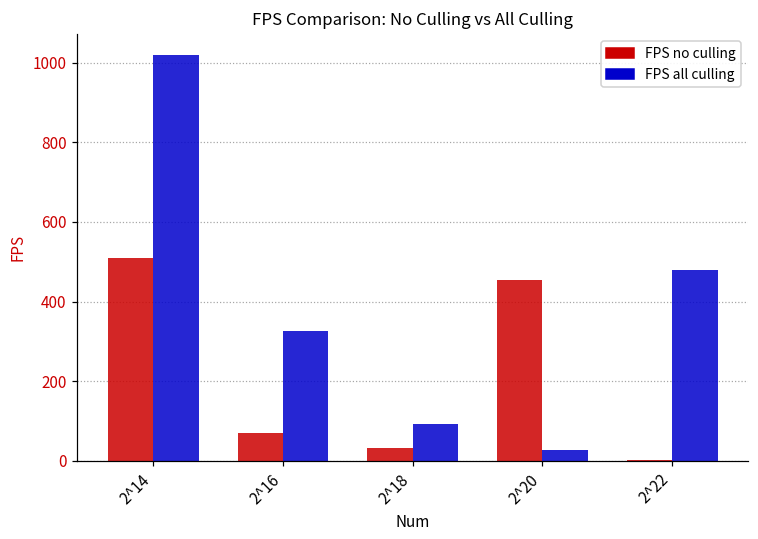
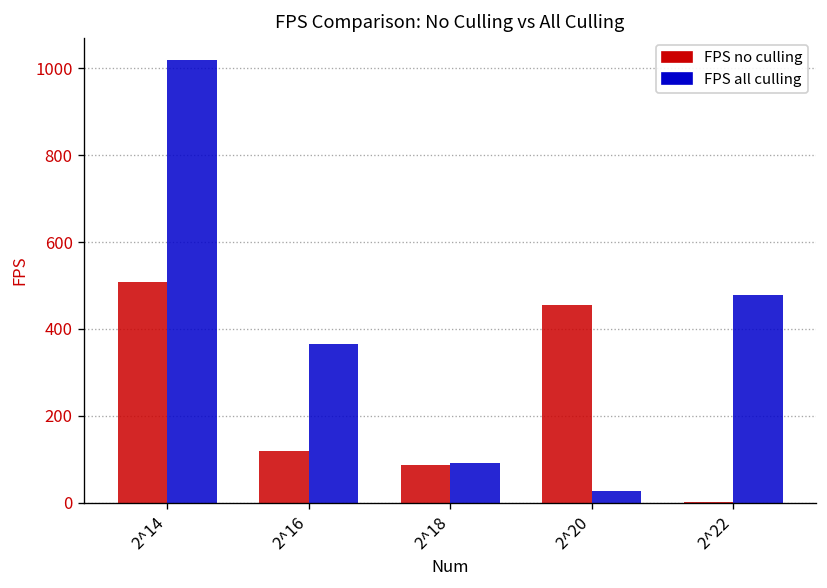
  {
    "FPS no culling": {
      "2^14": 510,
-     "2^16": 70,
-     "2^18": 30,
+     "2^16": 120,
+     "2^18": 90,
      "2^20": 450
    },
    "FPS all culling": {
      "2^14": 1020,
-     "2^16": 330,
+     "2^16": 370,
      "2^18": 90,
      "2^20": 30,
      "2^22": 480
    }
  }
